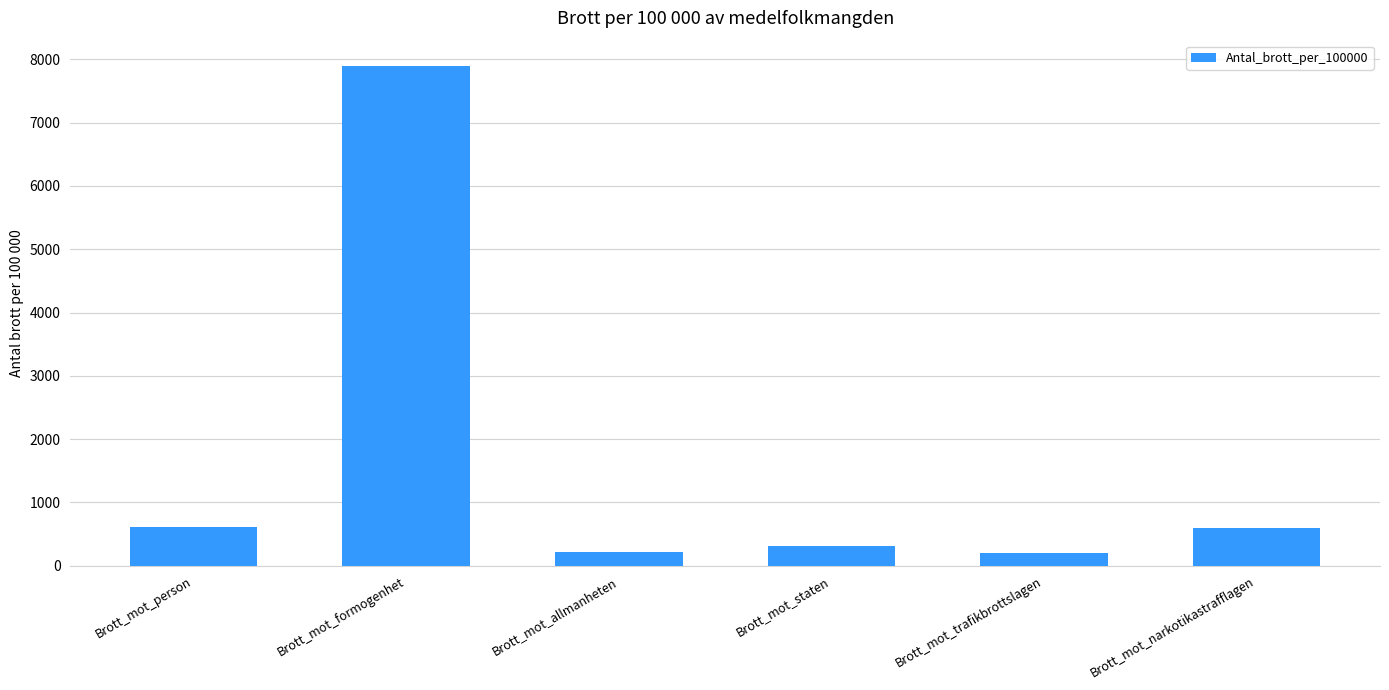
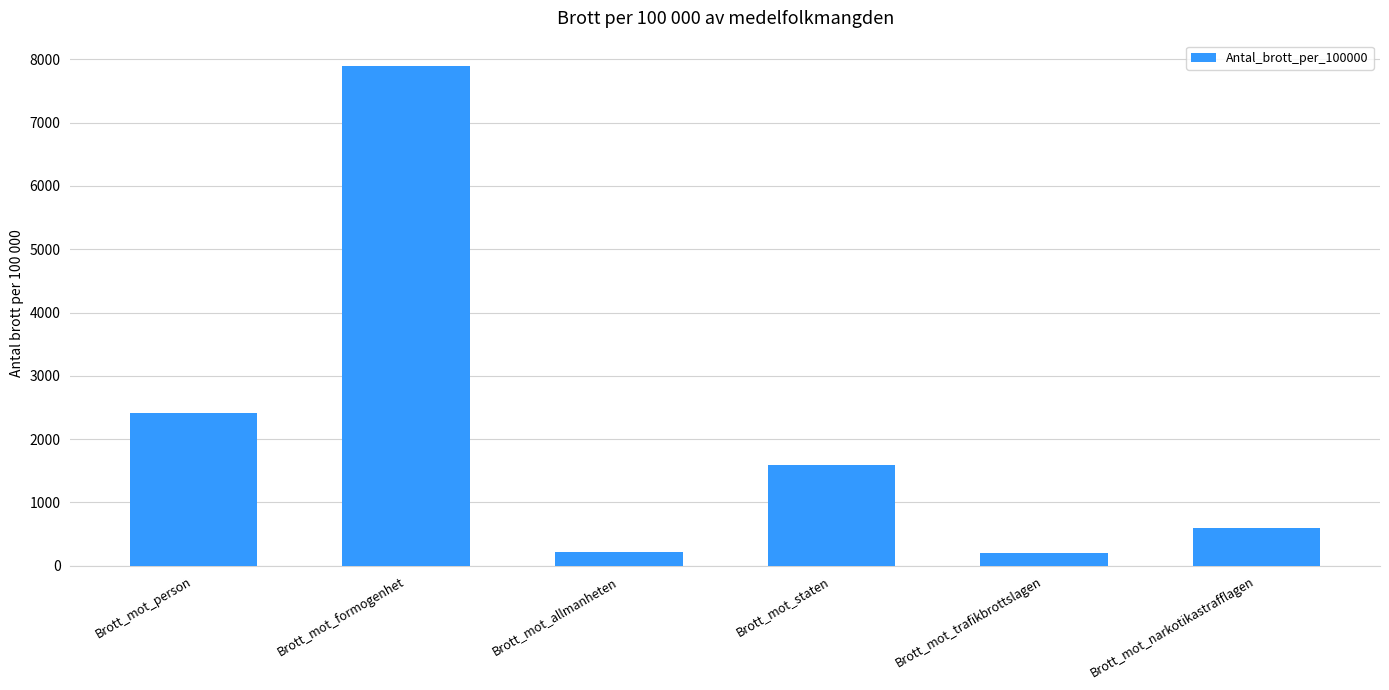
  {
-   "Brott_mot_person": 600,
+   "Brott_mot_person": 2400,
    "Brott_mot_formogenhet": 7900,
    "Brott_mot_allmanheten": 200,
-   "Brott_mot_staten": 300,
+   "Brott_mot_staten": 1600,
    "Brott_mot_trafikbrottslagen": 200,
    "Brott_mot_narkotikastrafflagen": 600
  }
